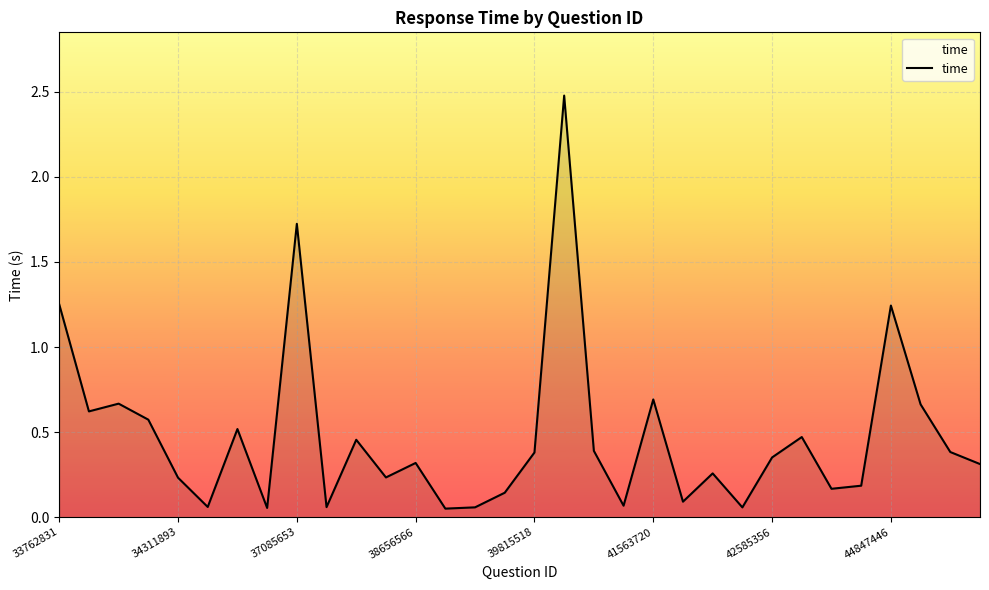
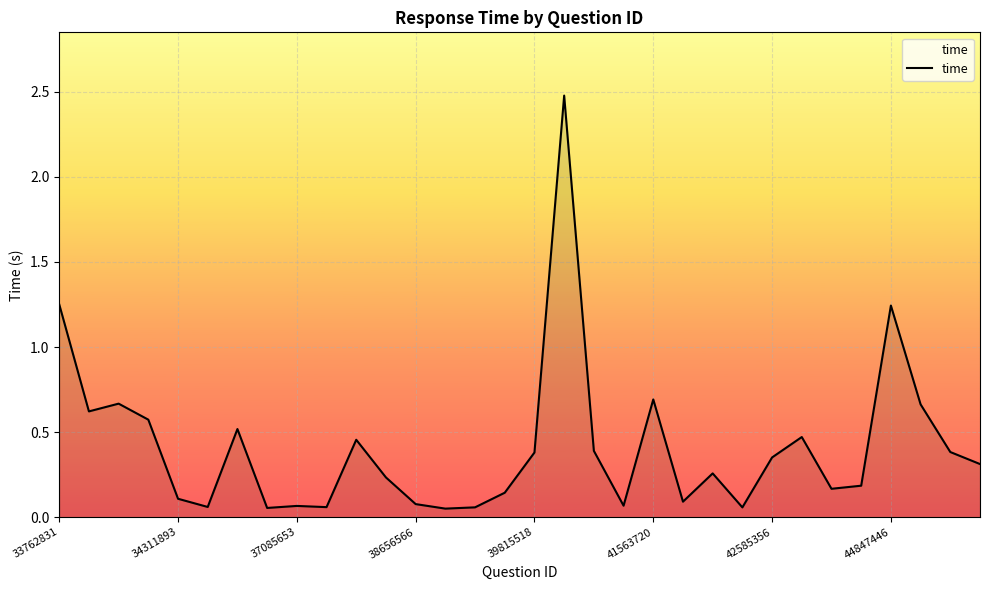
  {
    "33762831": 1.25,
-   "34311893": 0.23,
-   "37085653": 1.72,
-   "38656566": 0.32,
+   "34311893": 0.11,
+   "37085653": 0.07,
+   "38656566": 0.08,
    "39815518": 0.38,
    "41563720": 0.69,
    "42585356": 0.35,
    "44847446": 1.24
  }
